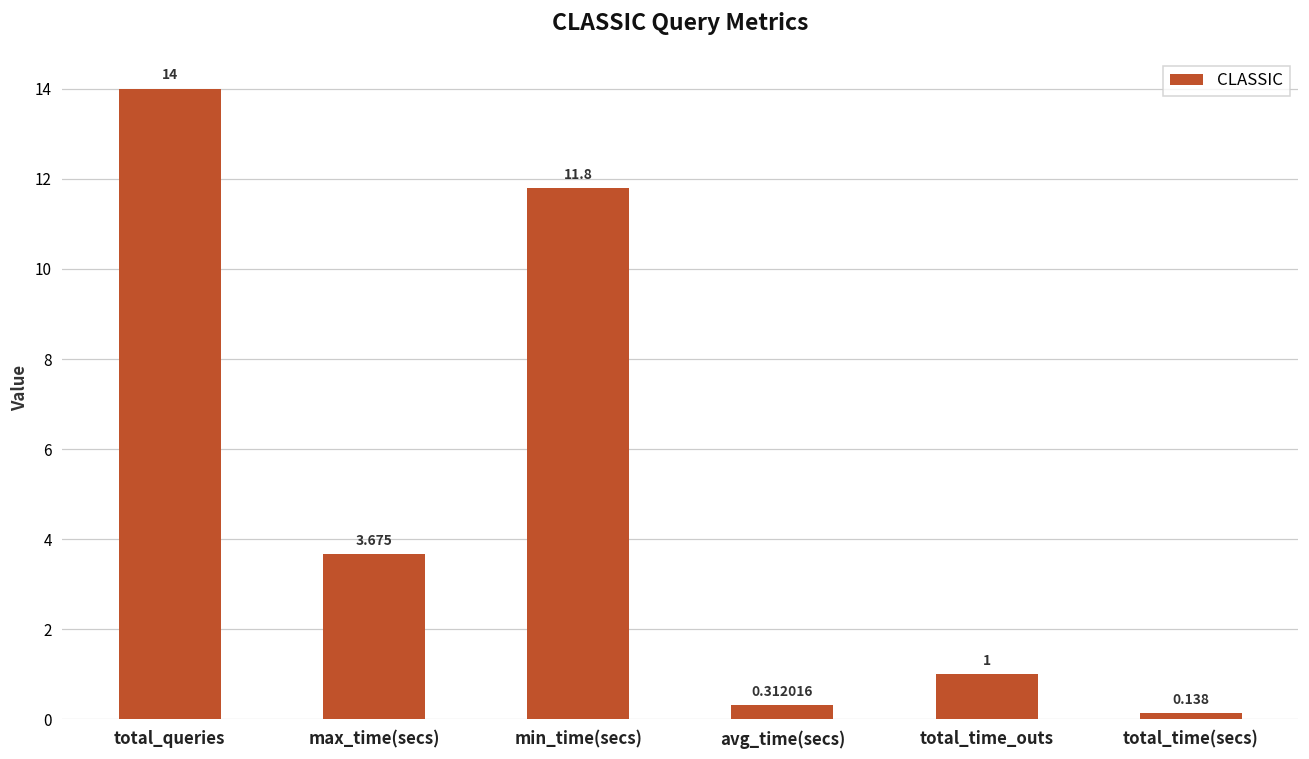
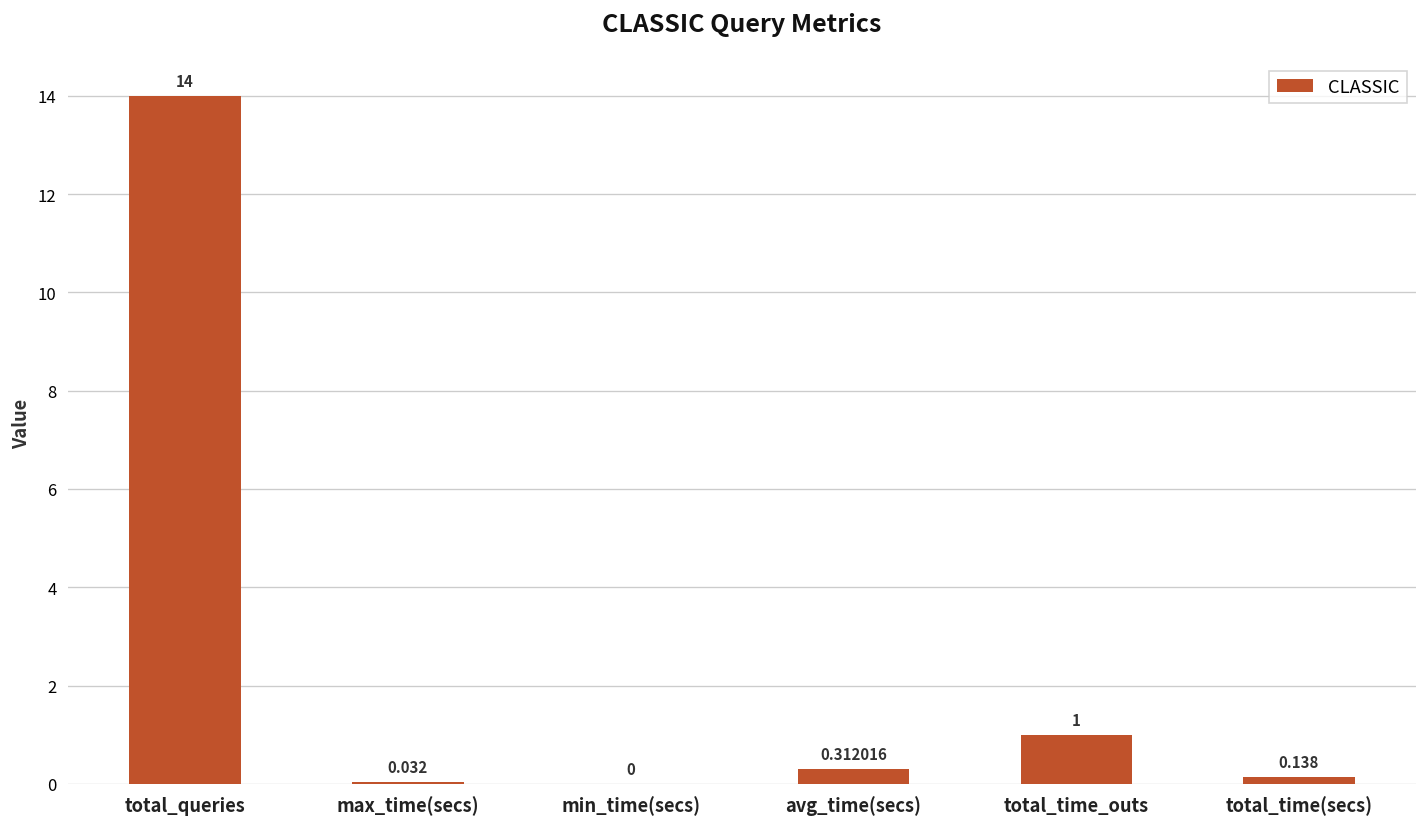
  {
    "total_queries": 14,
-   "max_time(secs)": 3.675,
-   "min_time(secs)": 11.8,
+   "max_time(secs)": 0.032,
+   "min_time(secs)": 0,
    "avg_time(secs)": 0.312016,
    "total_time_outs": 1,
    "total_time(secs)": 0.138
  }
